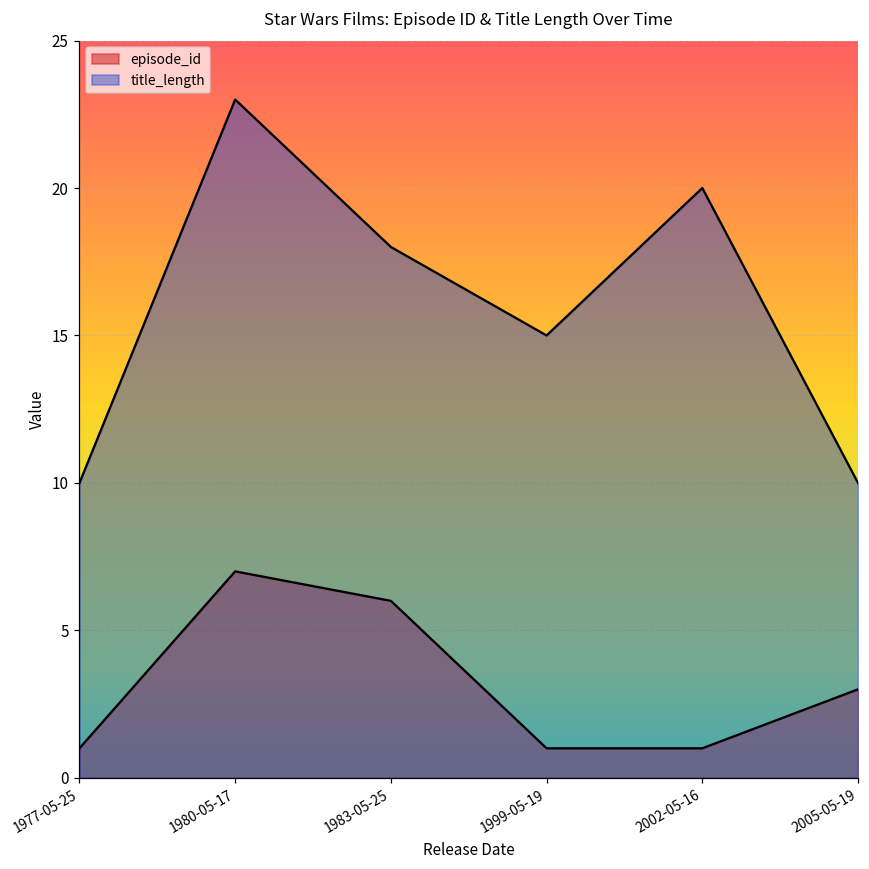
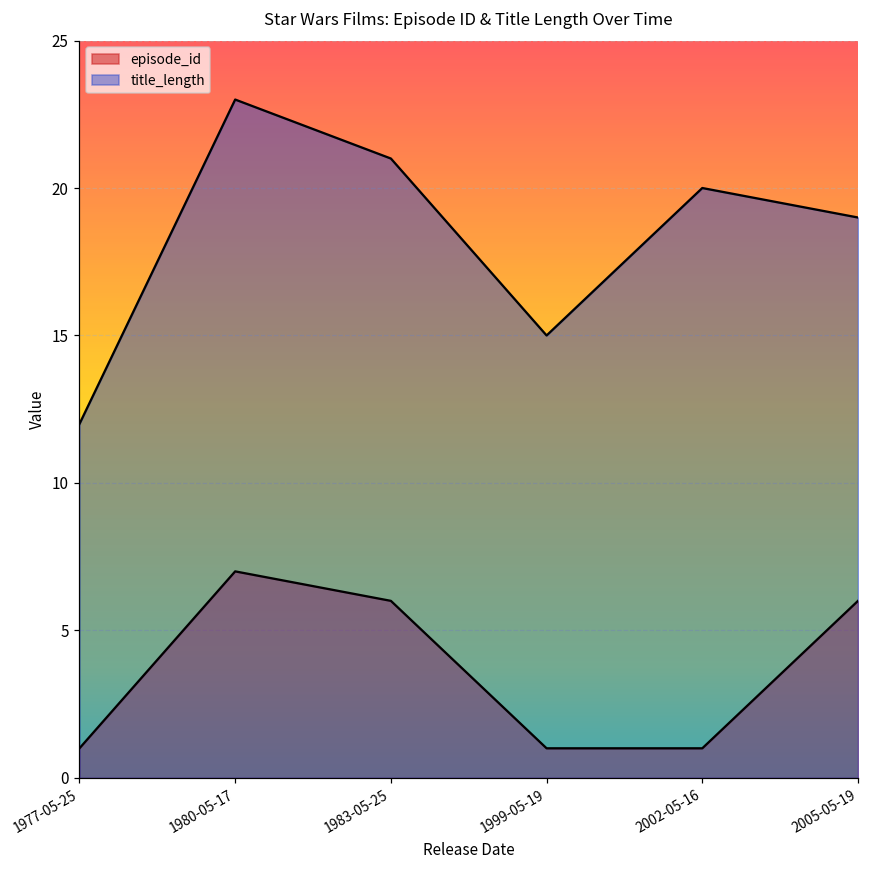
  {
    "episode_id": {
      "1977-05-25": 1,
      "1980-05-17": 7,
      "1983-05-25": 6,
      "1999-05-19": 1,
      "2002-05-16": 1,
-     "2005-05-19": 3
+     "2005-05-19": 6
    },
    "title_length": {
-     "1977-05-25": 10,
+     "1977-05-25": 12,
      "1980-05-17": 23,
-     "1983-05-25": 18,
+     "1983-05-25": 21,
      "1999-05-19": 15,
      "2002-05-16": 20,
-     "2005-05-19": 10
+     "2005-05-19": 19
    }
  }
